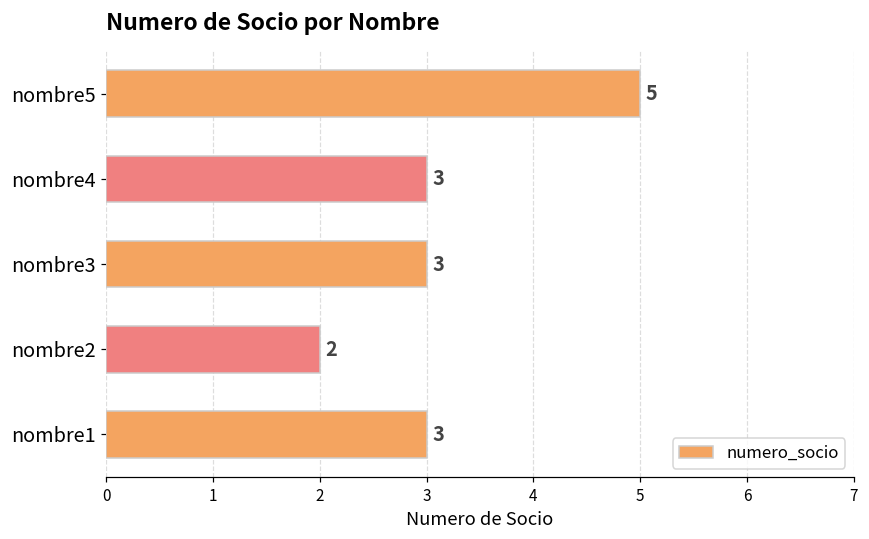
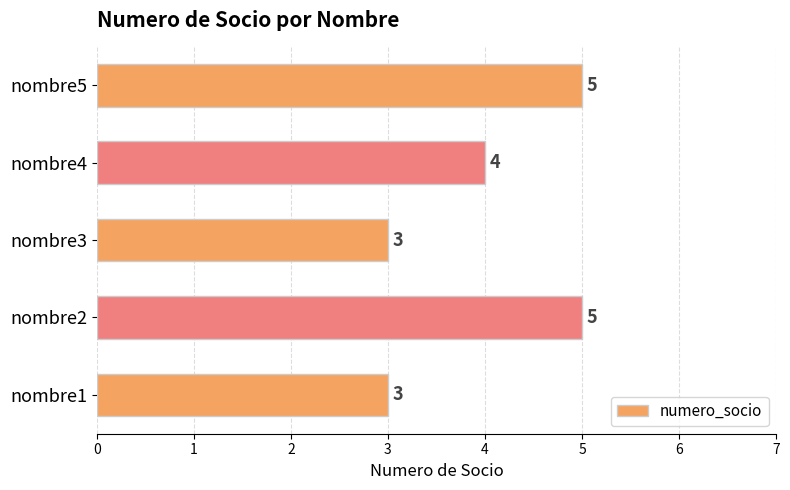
  {
    "nombre5": 5,
-   "nombre4": 3,
+   "nombre4": 4,
    "nombre3": 3,
-   "nombre2": 2,
+   "nombre2": 5,
    "nombre1": 3
  }
